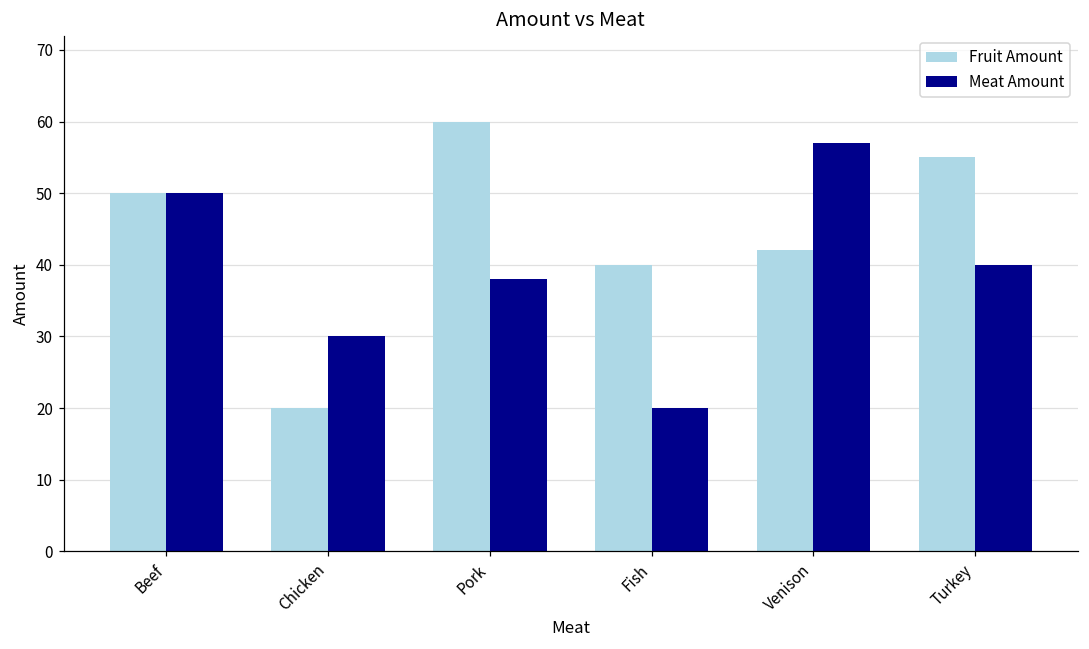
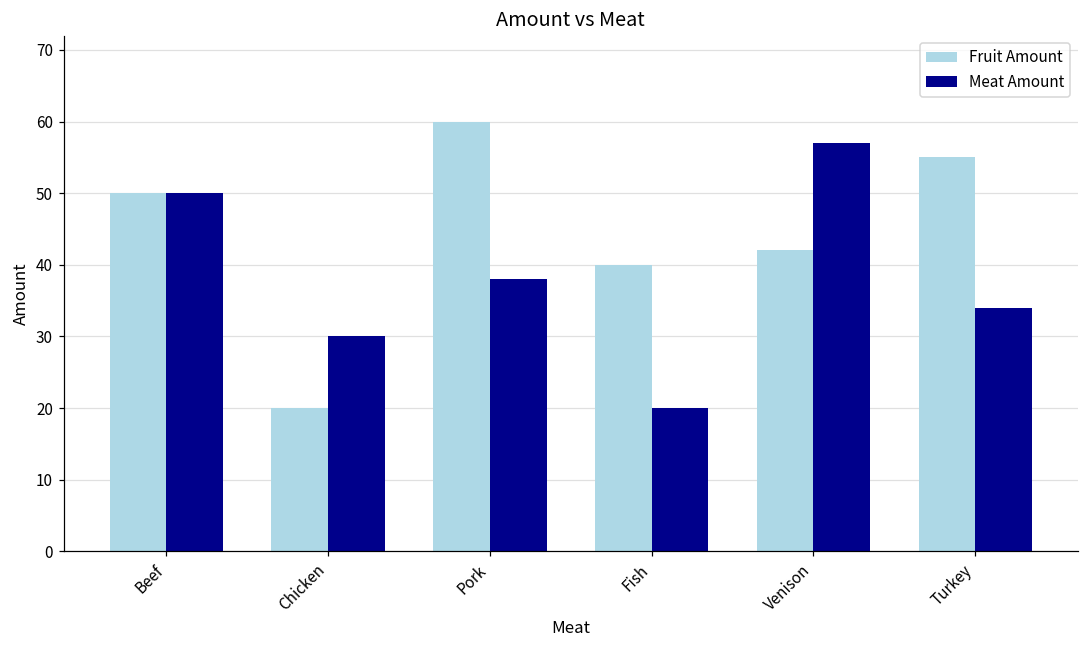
  {
    "Fruit Amount": {
      "Beef": 50,
      "Chicken": 20,
      "Pork": 60,
      "Fish": 40,
      "Venison": 42,
      "Turkey": 55
    },
    "Meat Amount": {
      "Beef": 50,
      "Chicken": 30,
      "Pork": 38,
      "Fish": 20,
      "Venison": 57,
-     "Turkey": 40
+     "Turkey": 34
    }
  }
